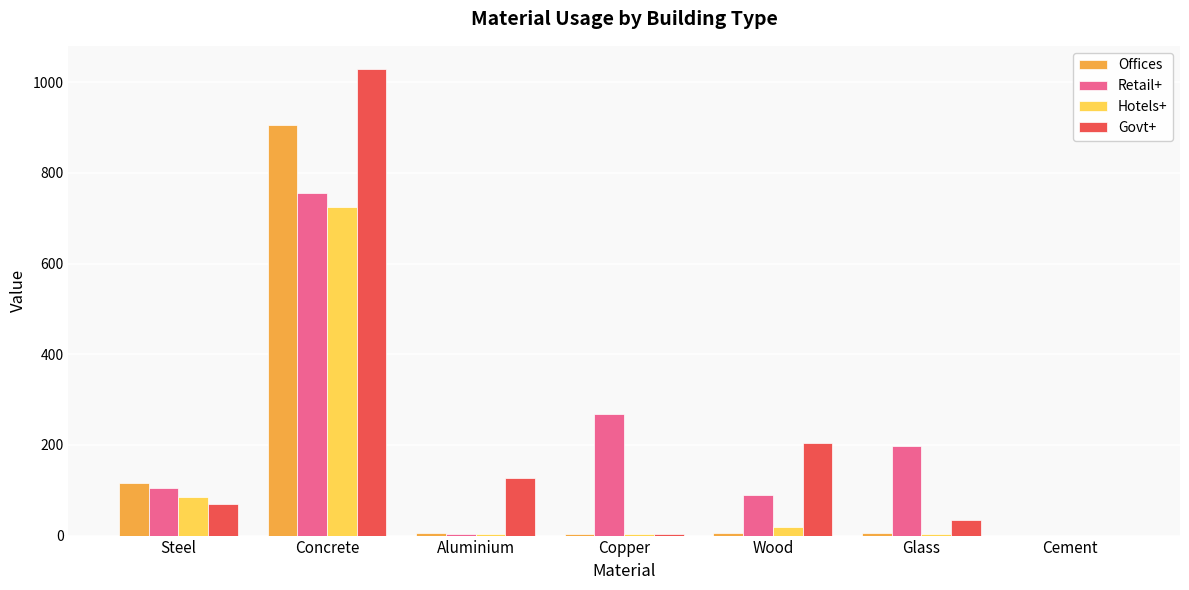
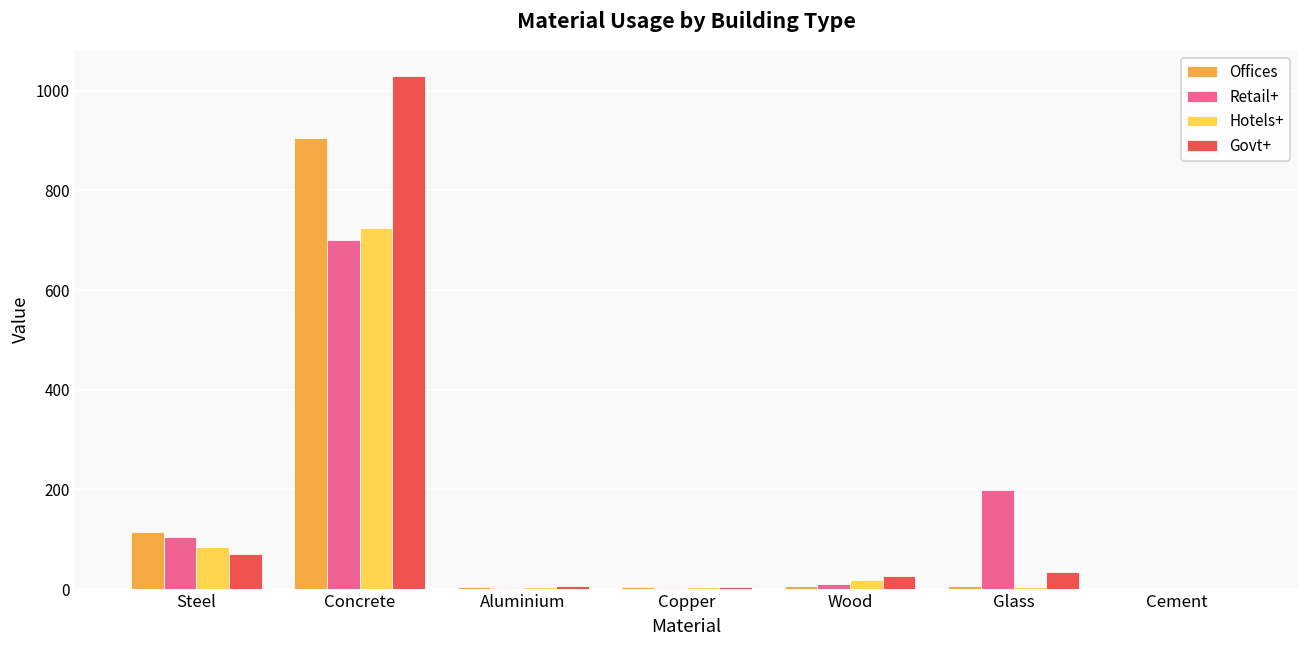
  {
    "Retail+": {
      "Steel": 100,
-     "Concrete": 760,
-     "Copper": 270,
-     "Wood": 90,
+     "Concrete": 700,
+     "Copper": 0,
+     "Wood": 10,
      "Glass": 200,
      "Cement": 0
    },
    "Govt+": {
      "Steel": 70,
      "Concrete": 1030,
-     "Aluminium": 130,
-     "Wood": 200,
+     "Aluminium": 10,
+     "Wood": 30,
      "Glass": 30,
      "Cement": 0
    }
  }
